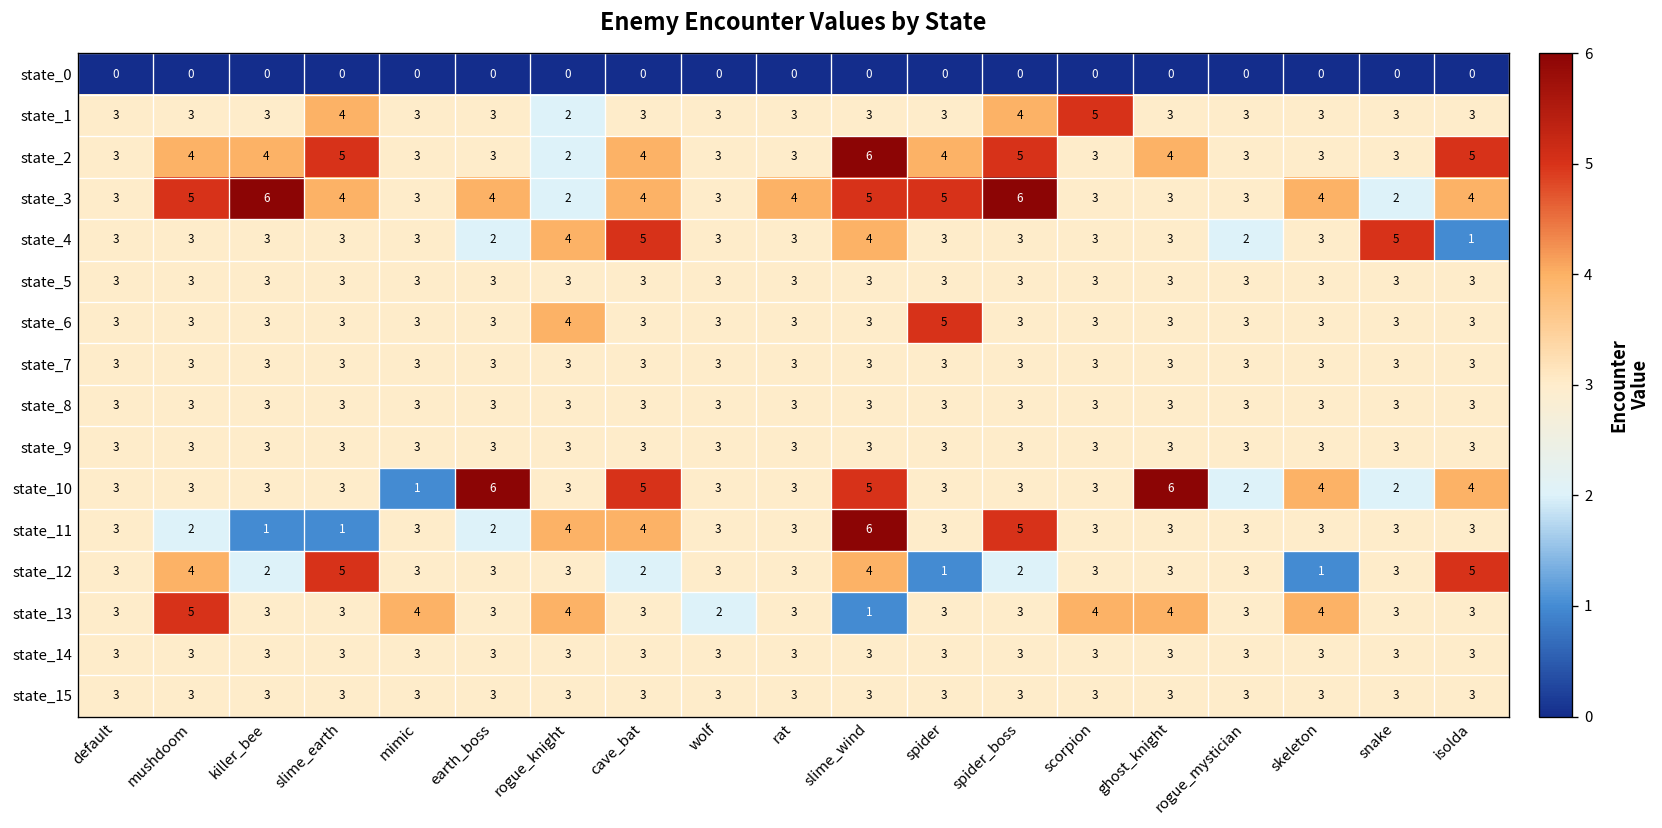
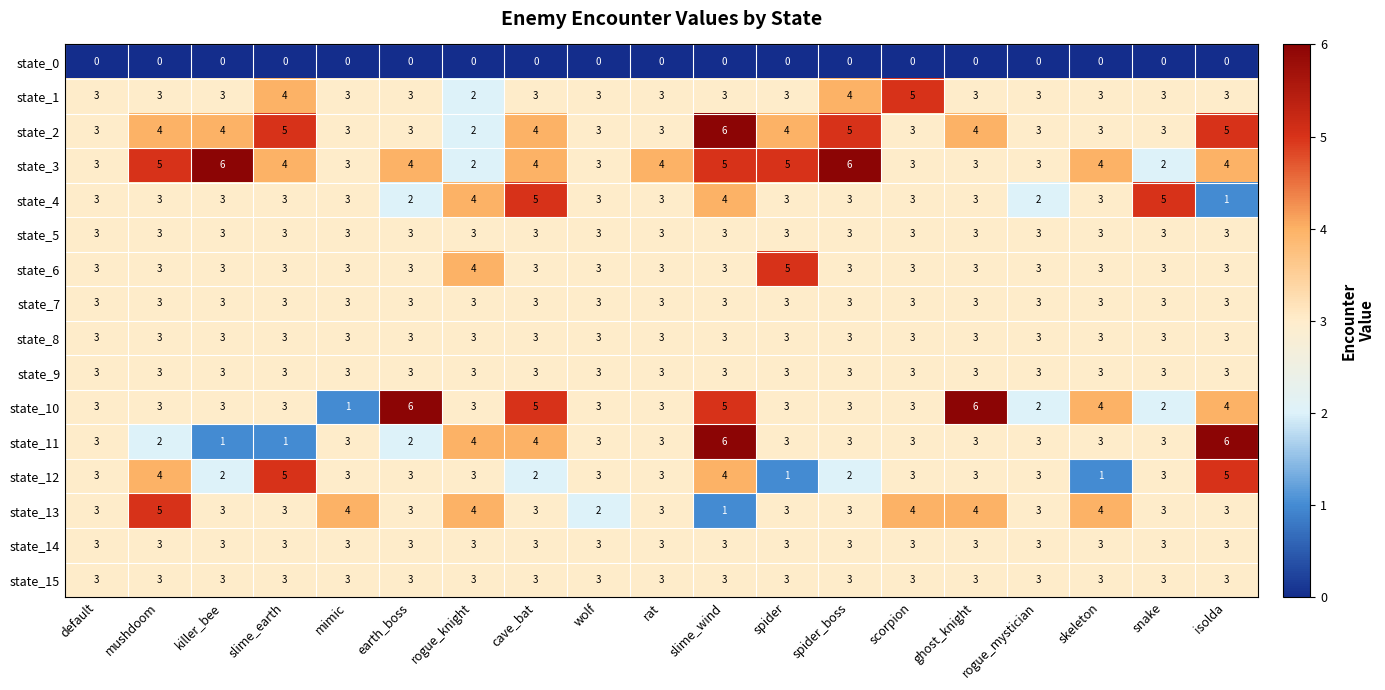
  {
    "state_11": {
      "default": 3,
      "mushdoom": 2,
      "killer_bee": 1,
      "slime_earth": 1,
      "mimic": 3,
      "earth_boss": 2,
      "rogue_knight": 4,
      "cave_bat": 4,
      "wolf": 3,
      "rat": 3,
      "slime_wind": 6,
      "spider": 3,
-     "spider_boss": 5,
+     "spider_boss": 3,
      "scorpion": 3,
      "ghost_knight": 3,
      "rogue_mystician": 3,
      "skeleton": 3,
      "snake": 3,
-     "isolda": 3
+     "isolda": 6
    }
  }
